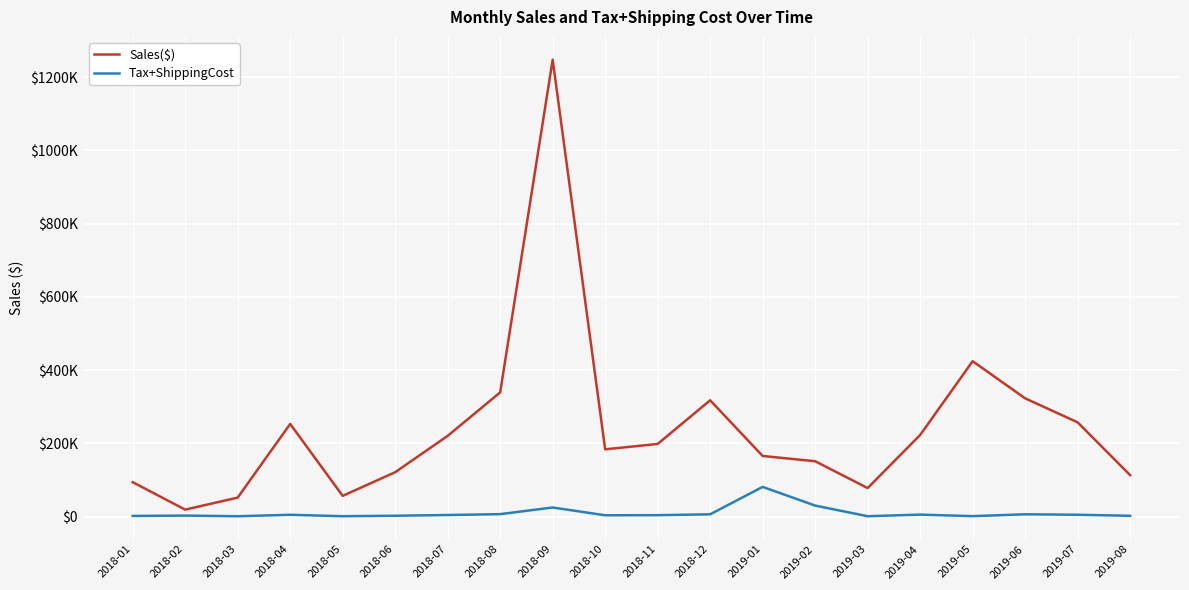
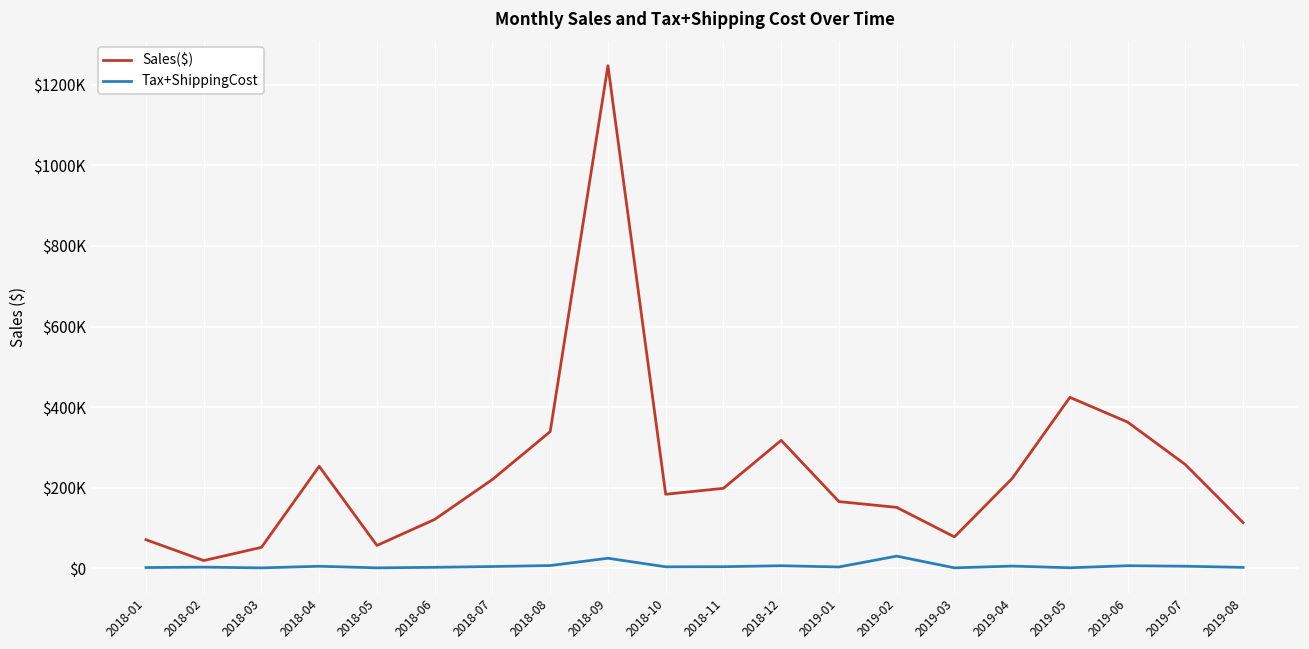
  {
    "Sales($)": {
-     "2018-01": "$90000",
+     "2018-01": "$70000",
      "2018-02": "$20000",
      "2018-03": "$50000",
      "2018-04": "$250000",
      "2018-05": "$60000",
      "2018-06": "$120000",
      "2018-07": "$220000",
      "2018-08": "$340000",
      "2018-09": "$1250000",
      "2018-10": "$180000",
      "2018-11": "$200000",
      "2018-12": "$320000",
      "2019-01": "$170000",
      "2019-02": "$150000",
      "2019-03": "$80000",
      "2019-04": "$220000",
      "2019-05": "$420000",
-     "2019-06": "$320000",
+     "2019-06": "$360000",
      "2019-07": "$260000",
      "2019-08": "$110000"
    },
    "Tax+ShippingCost": {
      "2018-01": "$0",
      "2018-02": "$0",
      "2018-03": "$0",
      "2018-04": "$10000",
      "2018-05": "$0",
      "2018-06": "$0",
      "2018-07": "$0",
      "2018-08": "$10000",
      "2018-09": "$20000",
      "2018-10": "$0",
      "2018-11": "$0",
      "2018-12": "$10000",
-     "2019-01": "$80000",
+     "2019-01": "$0",
      "2019-02": "$30000",
      "2019-03": "$0",
      "2019-04": "$10000",
      "2019-05": "$0",
      "2019-06": "$10000",
      "2019-07": "$10000",
      "2019-08": "$0"
    }
  }
